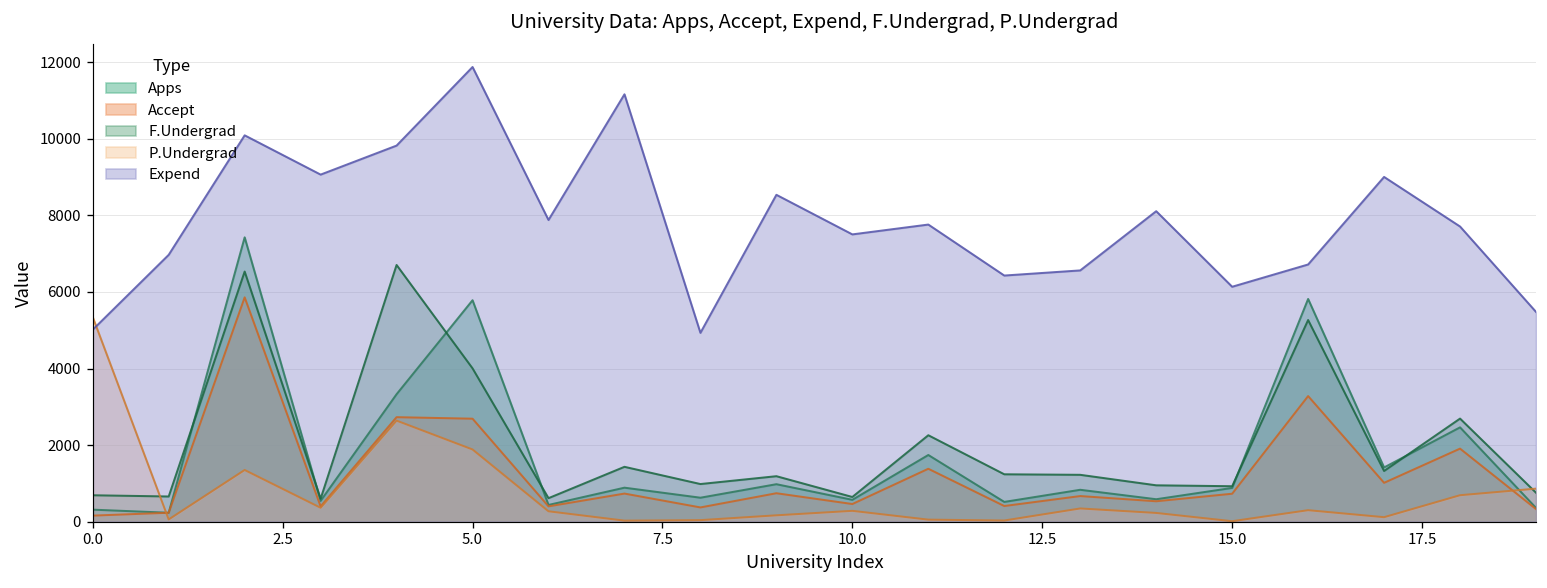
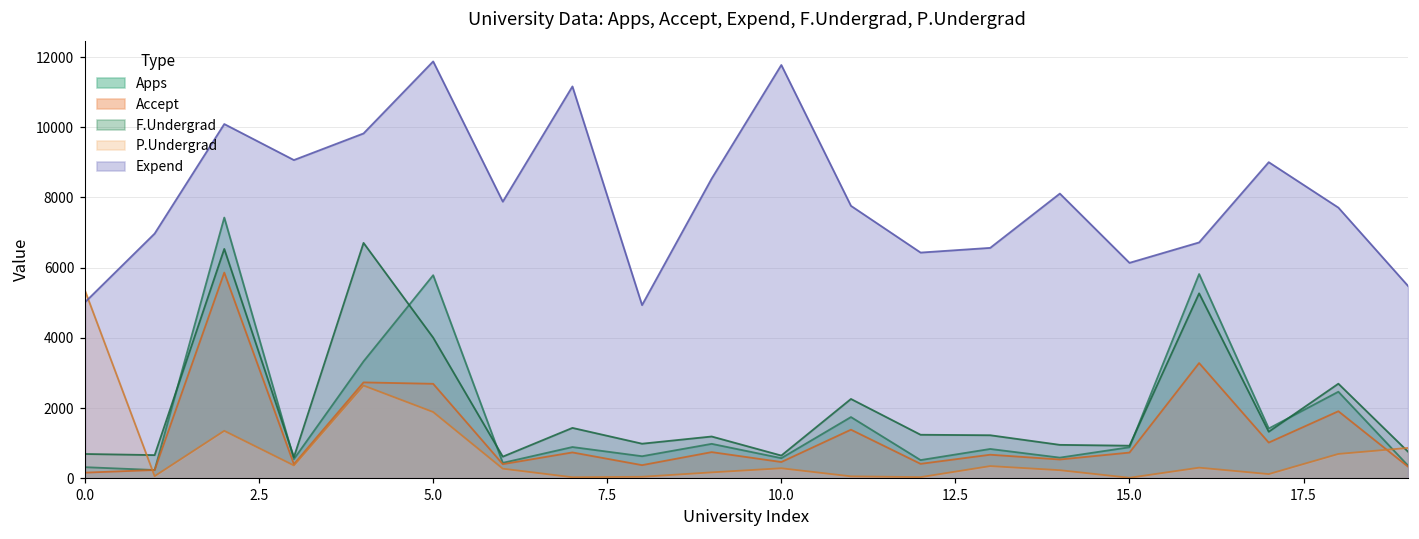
  {
    "Expend": {
      "0.0": 5000,
      "5.0": 11900,
-     "10.0": 7500,
+     "10.0": 11800,
      "15.0": 6100
    }
  }
